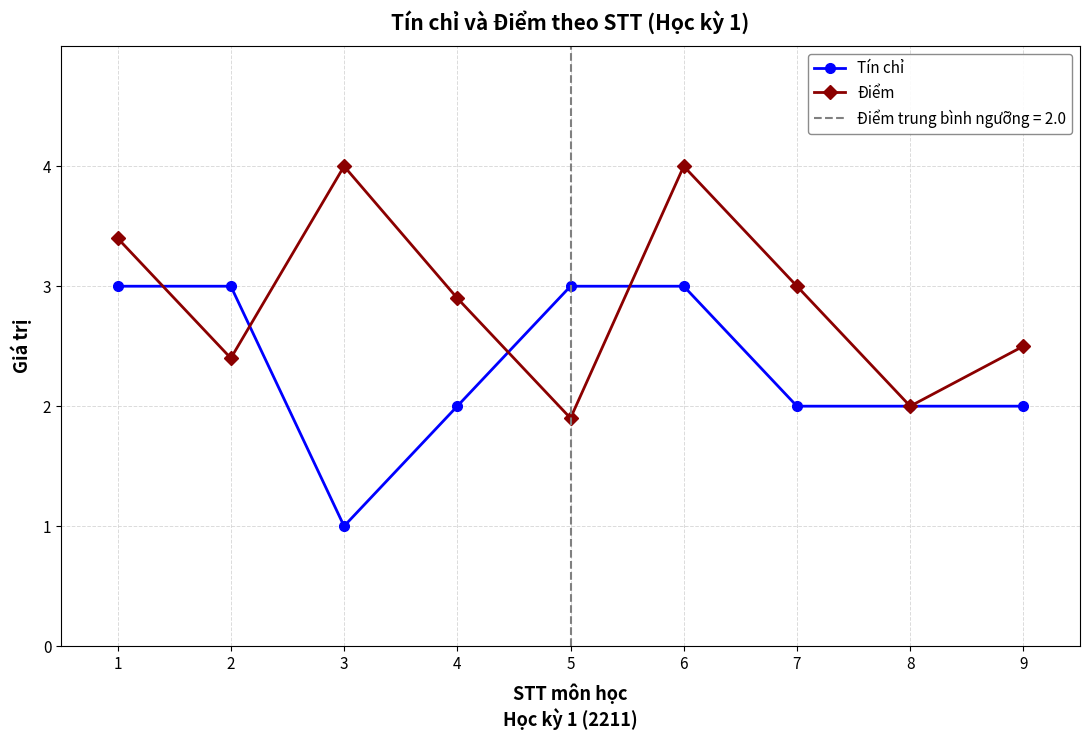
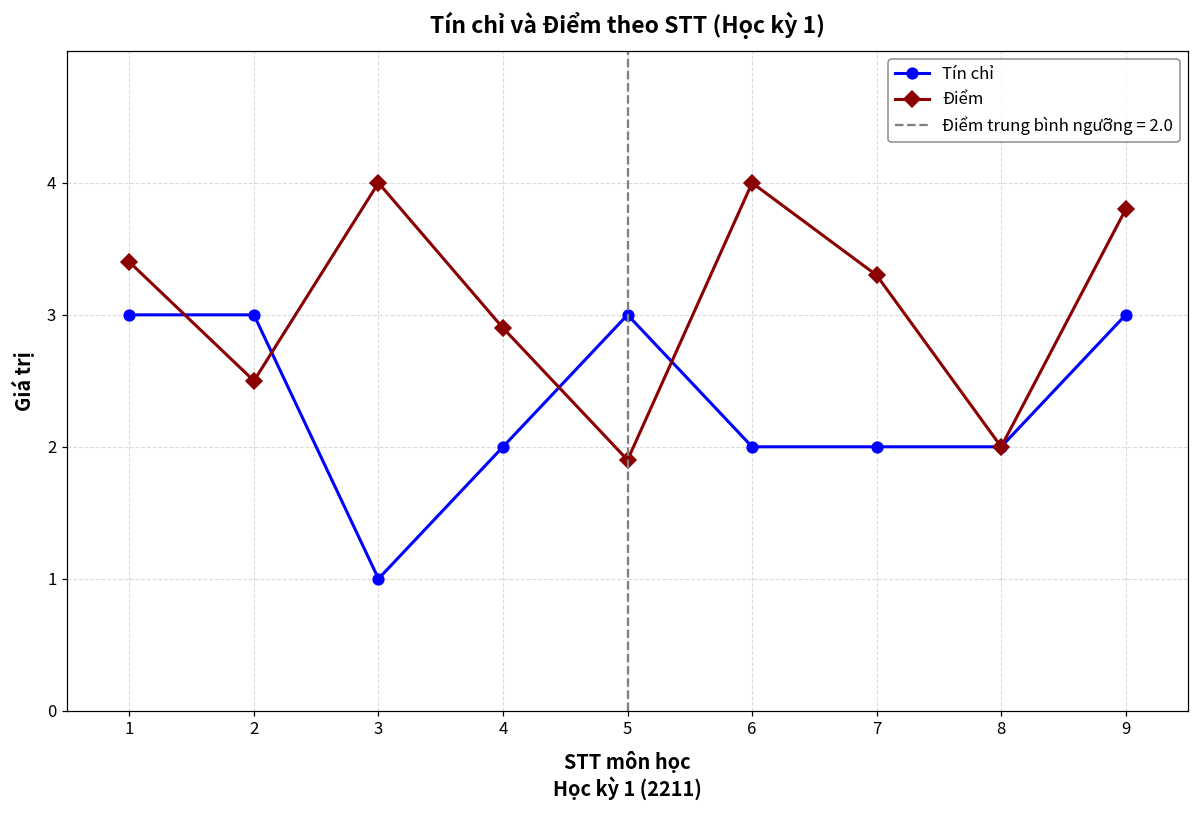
  {
    "Tín chỉ": {
      "1": 3,
      "2": 3,
      "3": 1,
      "4": 2,
      "5": 3,
-     "6": 3,
+     "6": 2,
      "7": 2,
-     "9": 2
+     "9": 3
    },
    "Điểm": {
      "1": 3.4,
-     "2": 2.4,
+     "2": 2.5,
      "3": 4.0,
      "4": 2.9,
      "5": 1.9,
      "6": 4.0,
-     "7": 3.0,
-     "9": 2.5
+     "7": 3.3,
+     "9": 3.8
    }
  }
